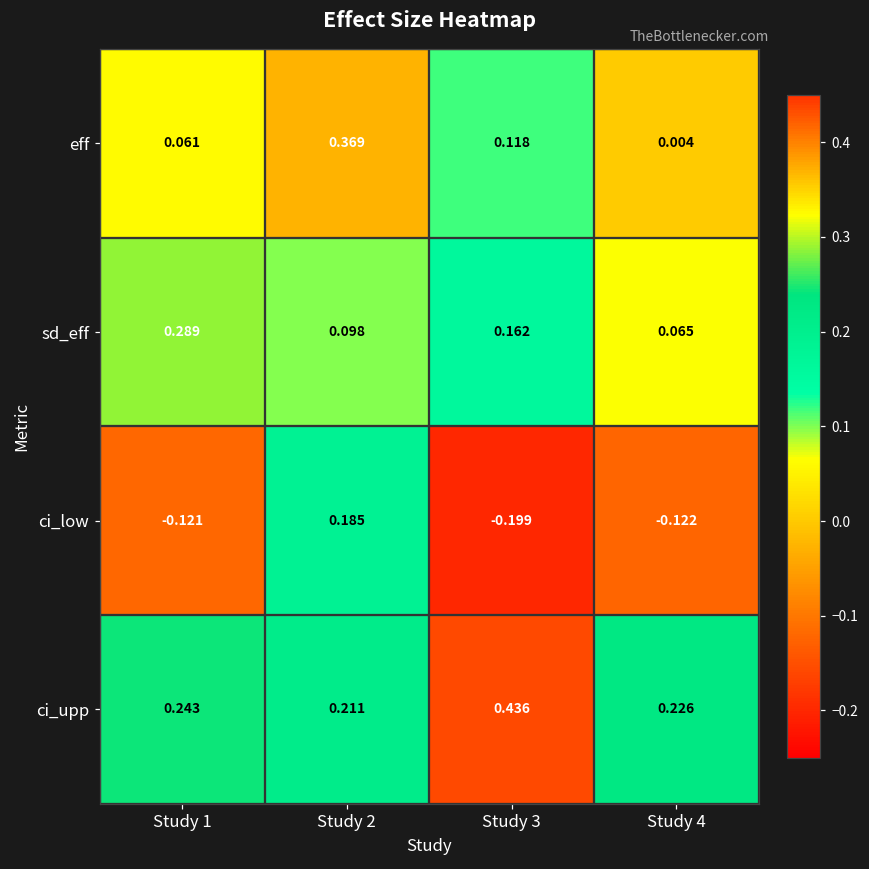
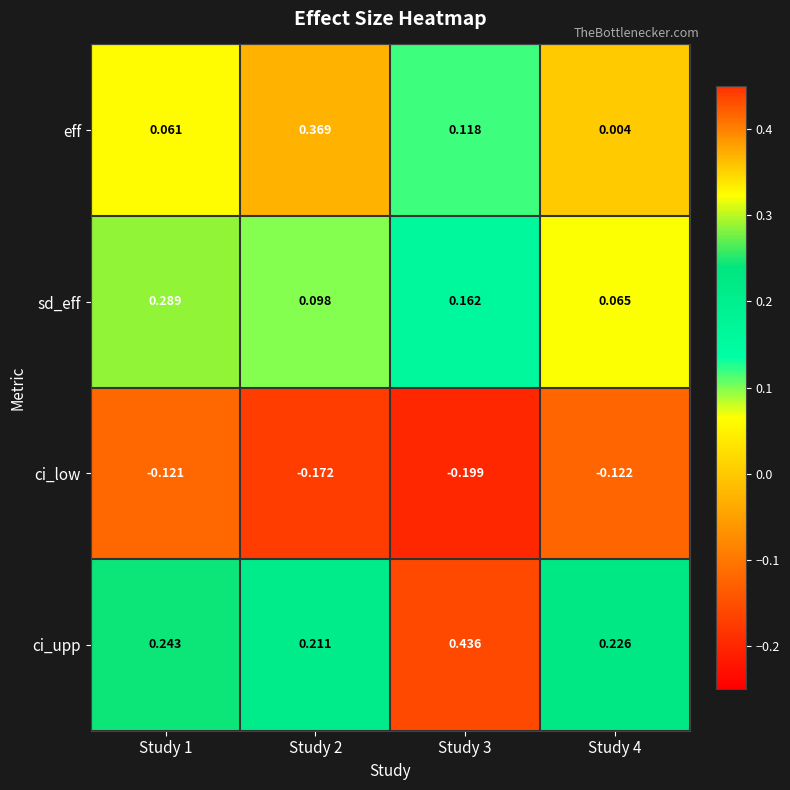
  {
    "eff": {
      "Study 1": 0.061,
      "Study 2": 0.369,
      "Study 3": 0.118,
      "Study 4": 0.004
    },
    "sd_eff": {
      "Study 1": 0.289,
      "Study 2": 0.098,
      "Study 3": 0.162,
      "Study 4": 0.065
    },
    "ci_low": {
      "Study 1": -0.121,
-     "Study 2": 0.185,
+     "Study 2": -0.172,
      "Study 3": -0.199,
      "Study 4": -0.122
    },
    "ci_upp": {
      "Study 1": 0.243,
      "Study 2": 0.211,
      "Study 3": 0.436,
      "Study 4": 0.226
    }
  }
